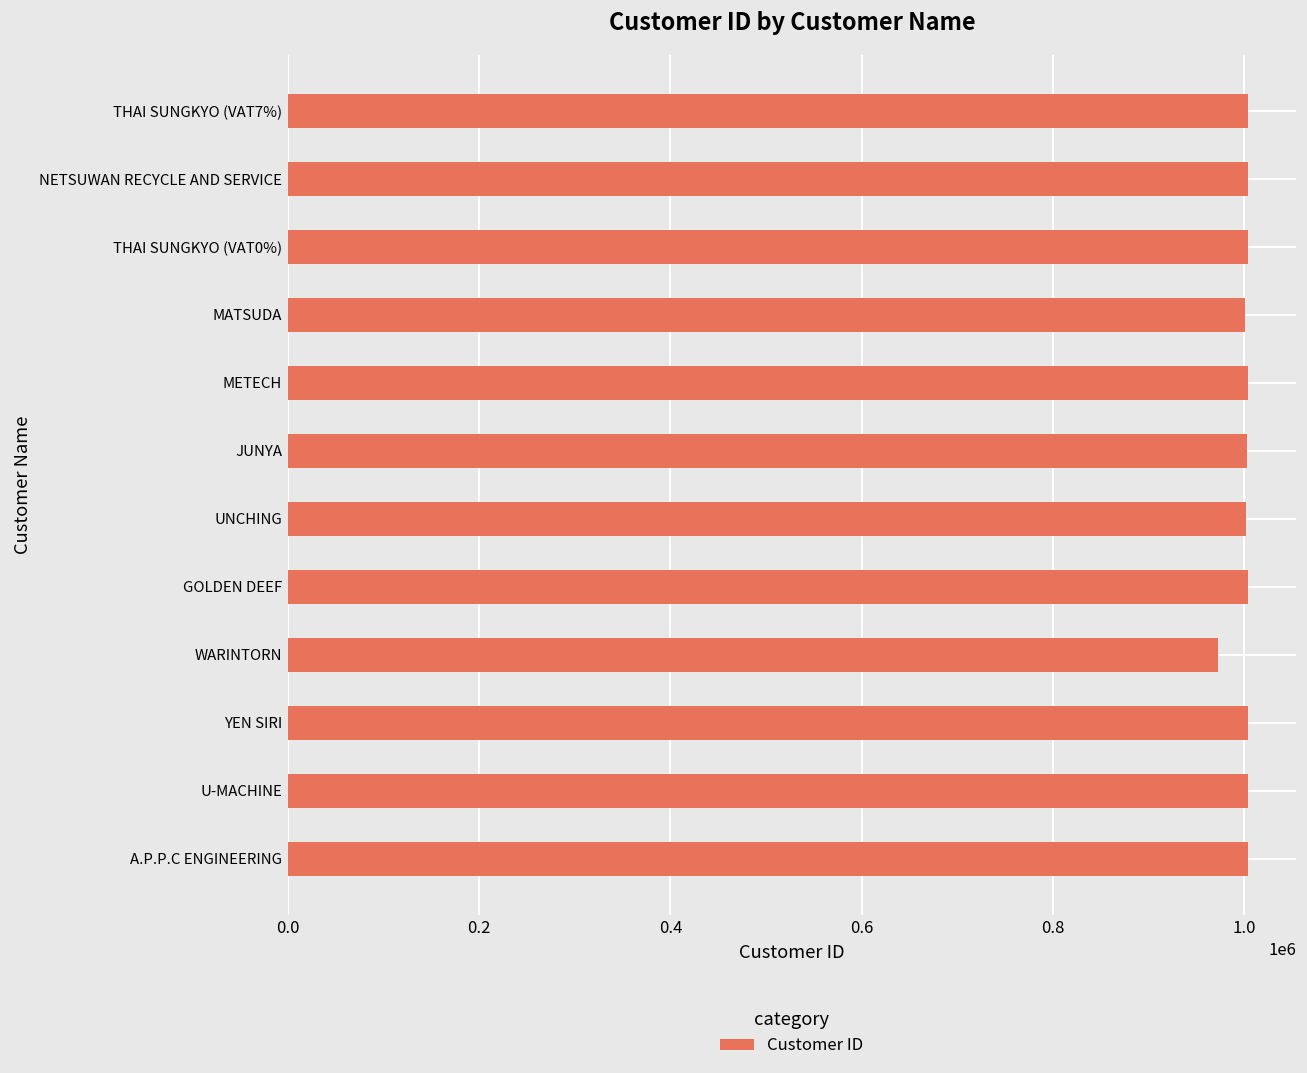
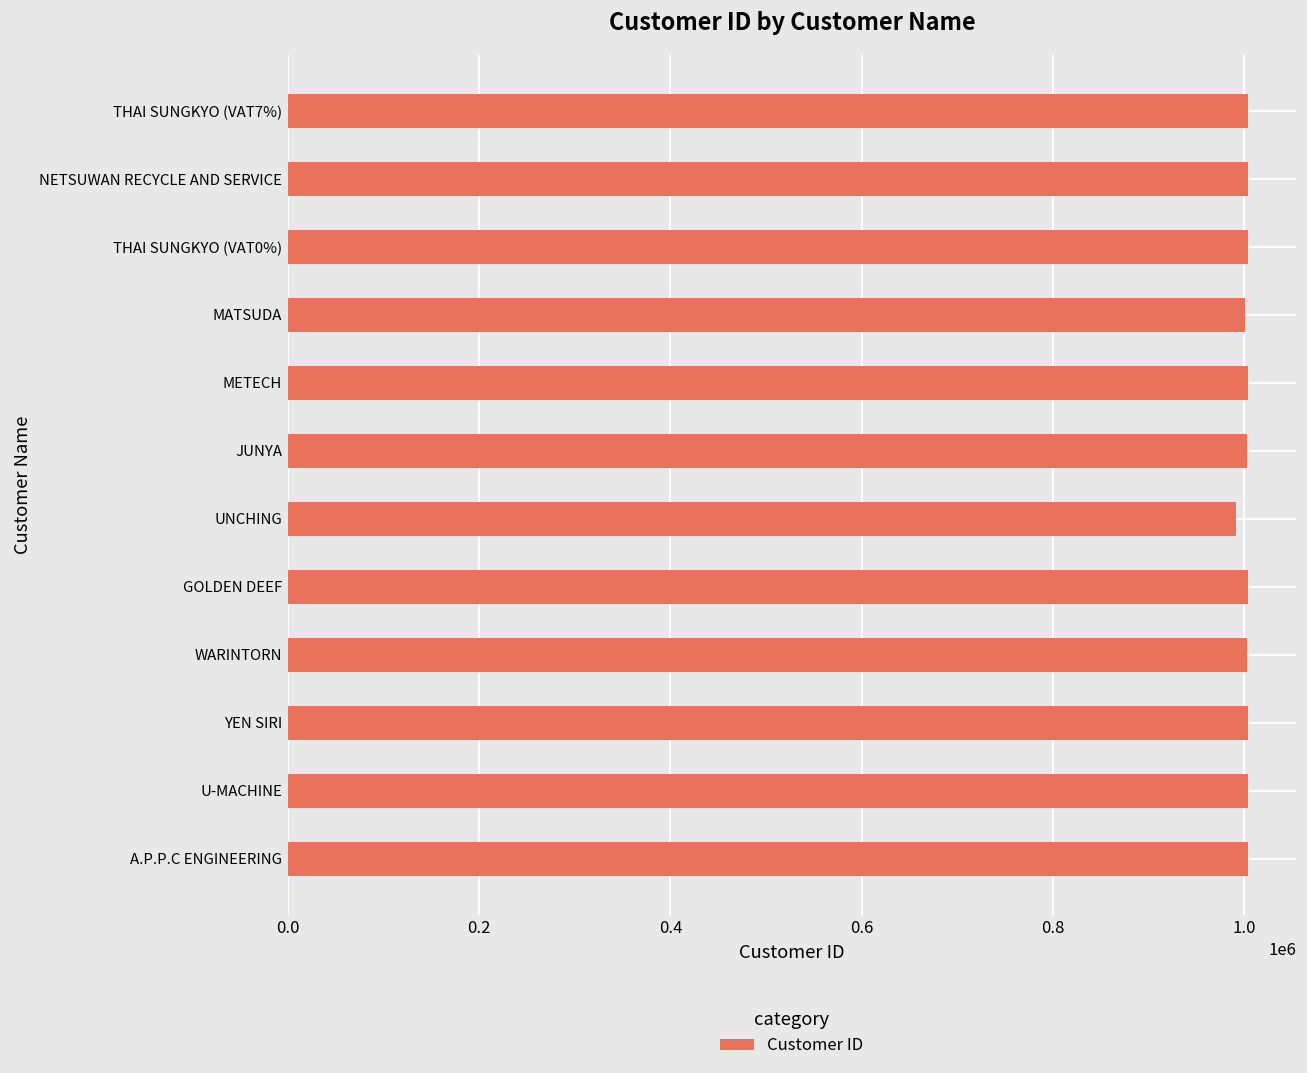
  {
    "THAI SUNGKYO (VAT7%)": 1000000,
    "NETSUWAN RECYCLE AND SERVICE": 1000000,
    "THAI SUNGKYO (VAT0%)": 1000000,
    "MATSUDA": 1000000,
    "METECH": 1000000,
    "JUNYA": 1000000,
-   "UNCHING": 1000000,
+   "UNCHING": 990000,
    "GOLDEN DEEF": 1000000,
-   "WARINTORN": 970000,
+   "WARINTORN": 1000000,
    "YEN SIRI": 1000000,
    "U-MACHINE": 1000000,
    "A.P.P.C ENGINEERING": 1000000
  }
